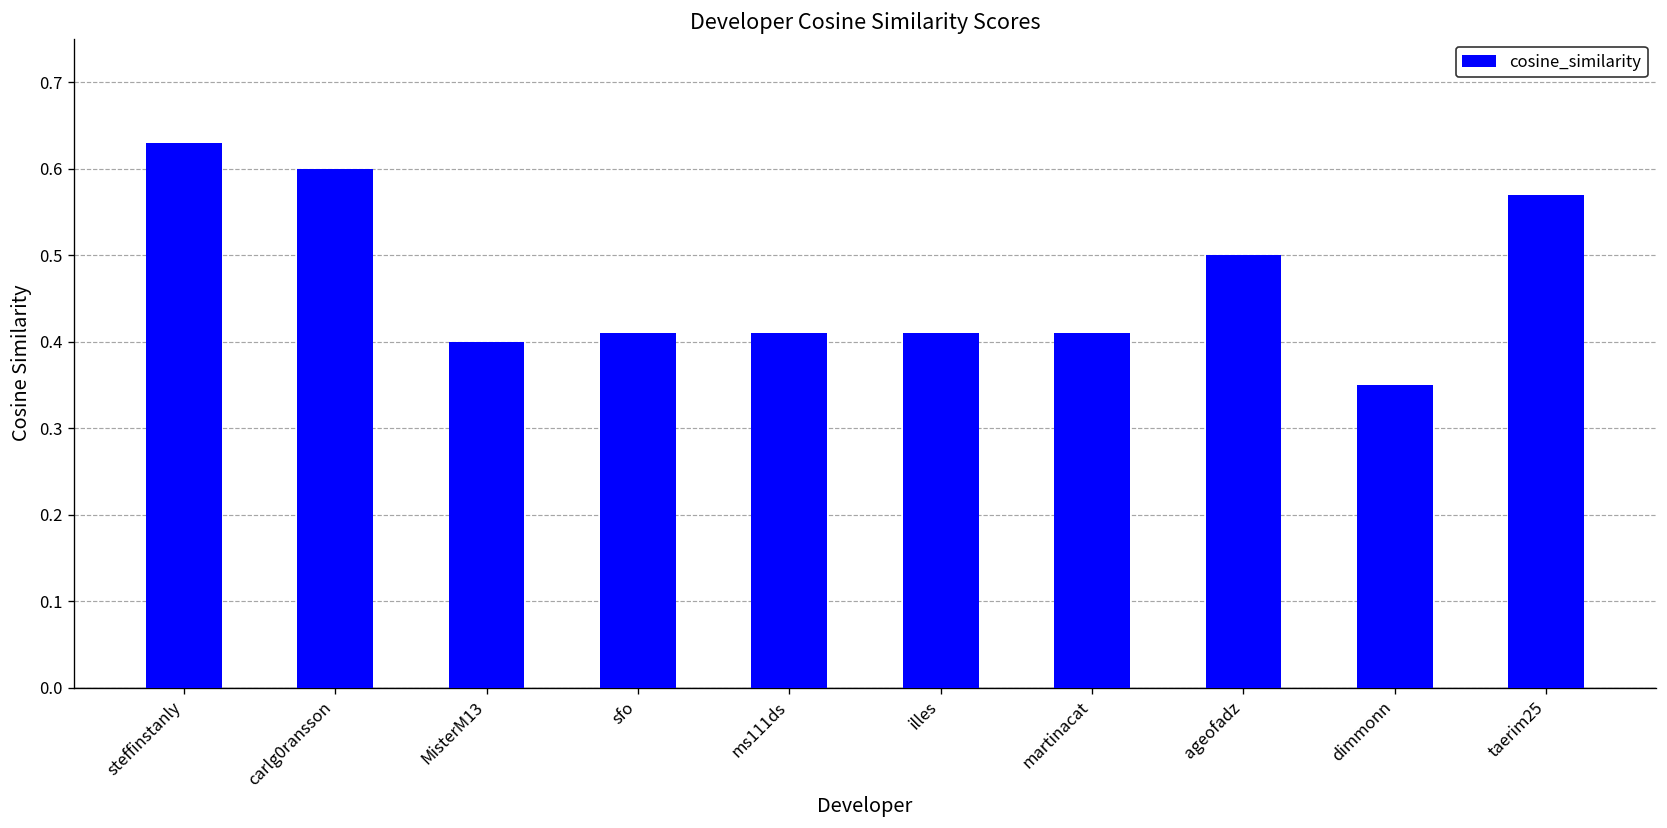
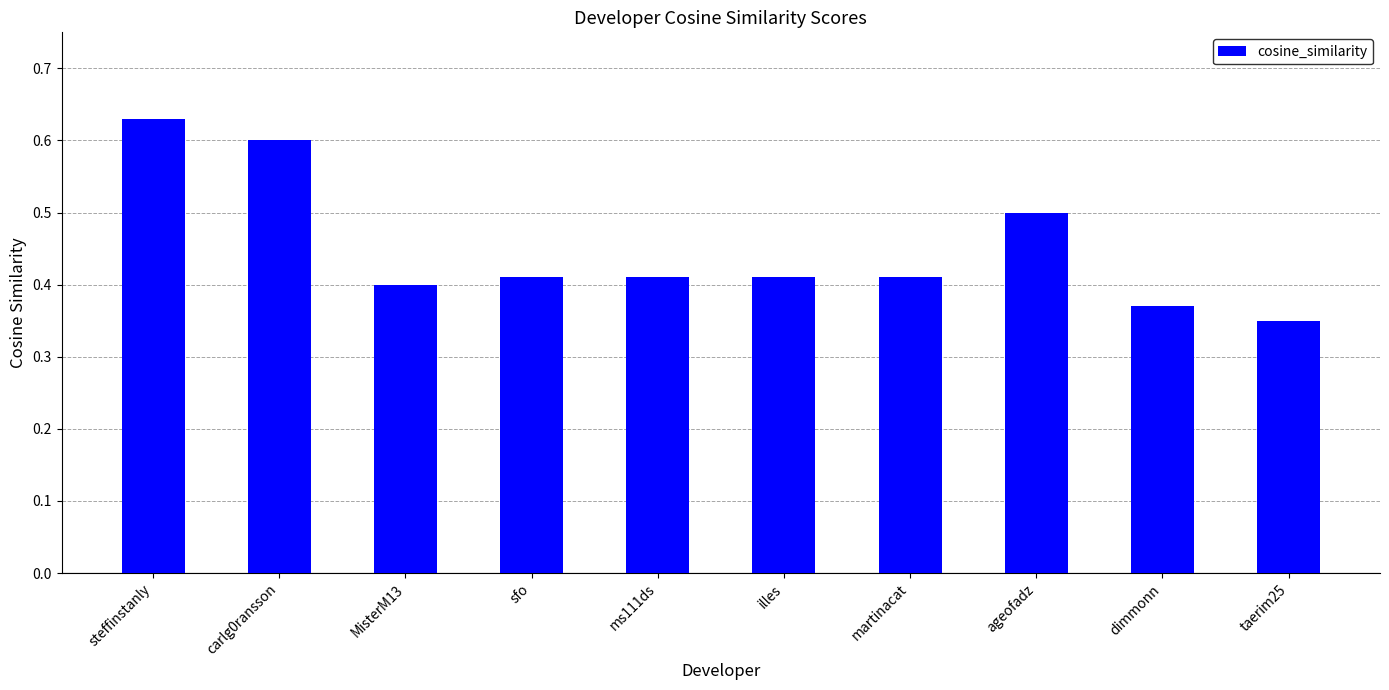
  {
    "steffinstanly": 0.63,
    "carlg0ransson": 0.60,
    "MisterM13": 0.40,
    "sfo": 0.41,
    "ms111ds": 0.41,
    "illes": 0.41,
    "martinacat": 0.41,
    "ageofadz": 0.50,
-   "dimmonn": 0.35,
-   "taerim25": 0.57
+   "dimmonn": 0.37,
+   "taerim25": 0.35
  }
